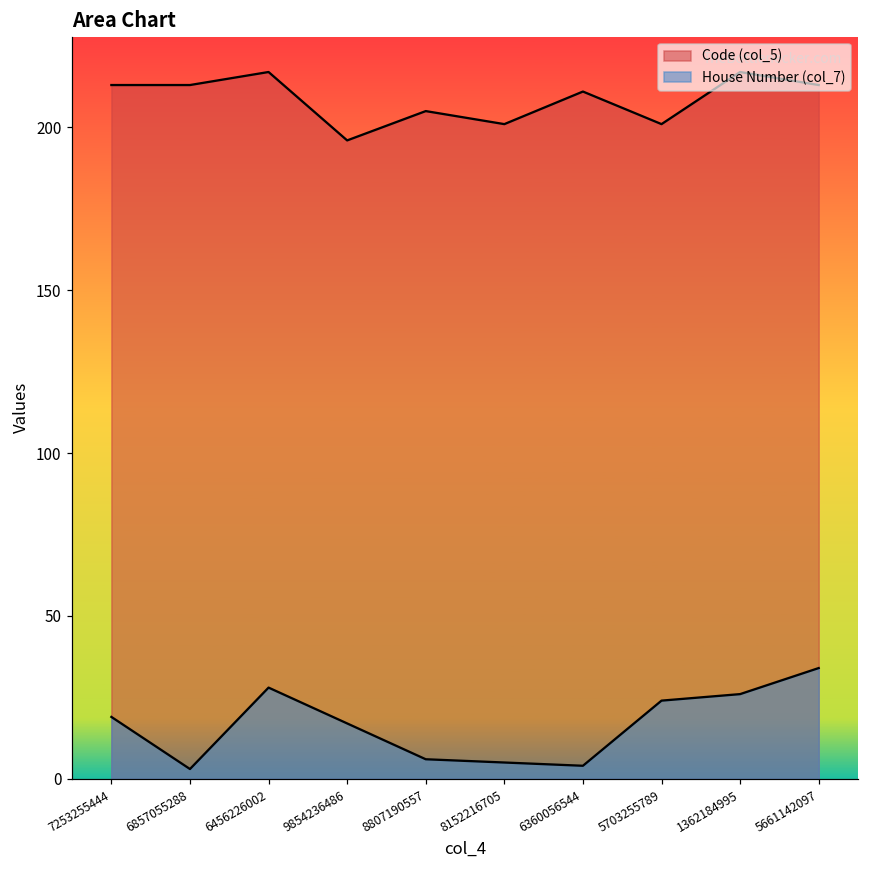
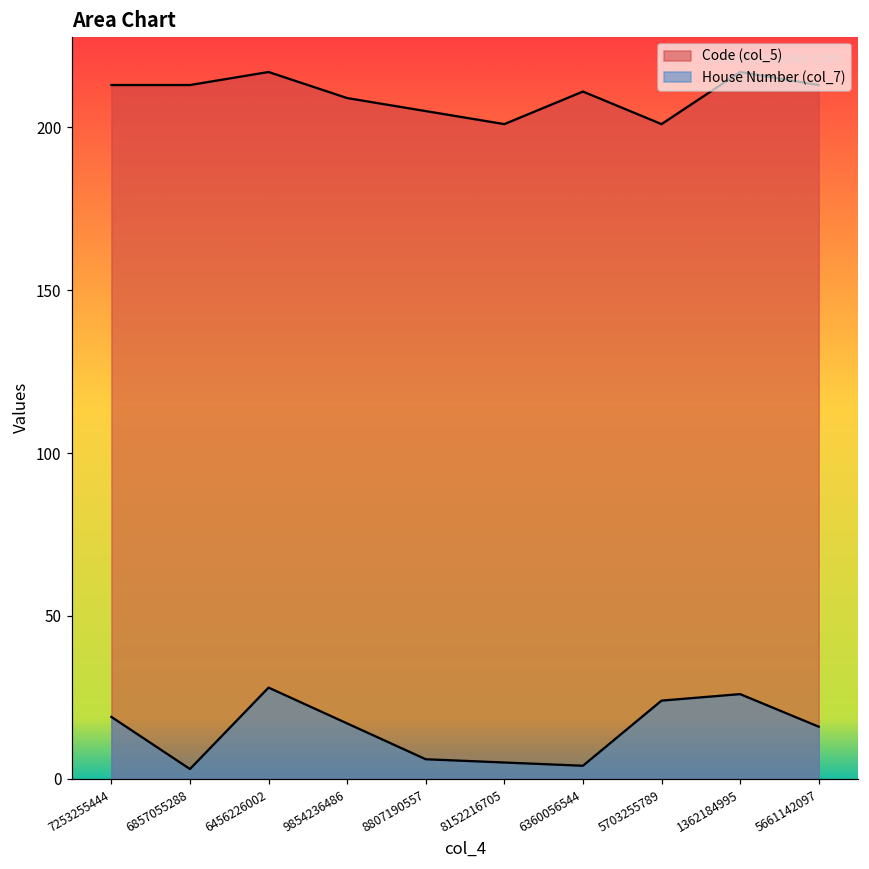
  {
    "Code (col_5)": {
      "7253255444": 213,
      "6857055288": 213,
      "6456226002": 217,
-     "9854236486": 196,
+     "9854236486": 209,
      "8807190557": 205,
      "8152216705": 201,
      "6360056544": 211,
      "5703255789": 201
    },
    "House Number (col_7)": {
      "7253255444": 19,
      "6857055288": 3,
      "6456226002": 28,
      "9854236486": 17,
      "8807190557": 6,
      "8152216705": 5,
      "6360056544": 4,
      "5703255789": 24,
      "1362184995": 26,
-     "5661142097": 34
+     "5661142097": 16
    }
  }
